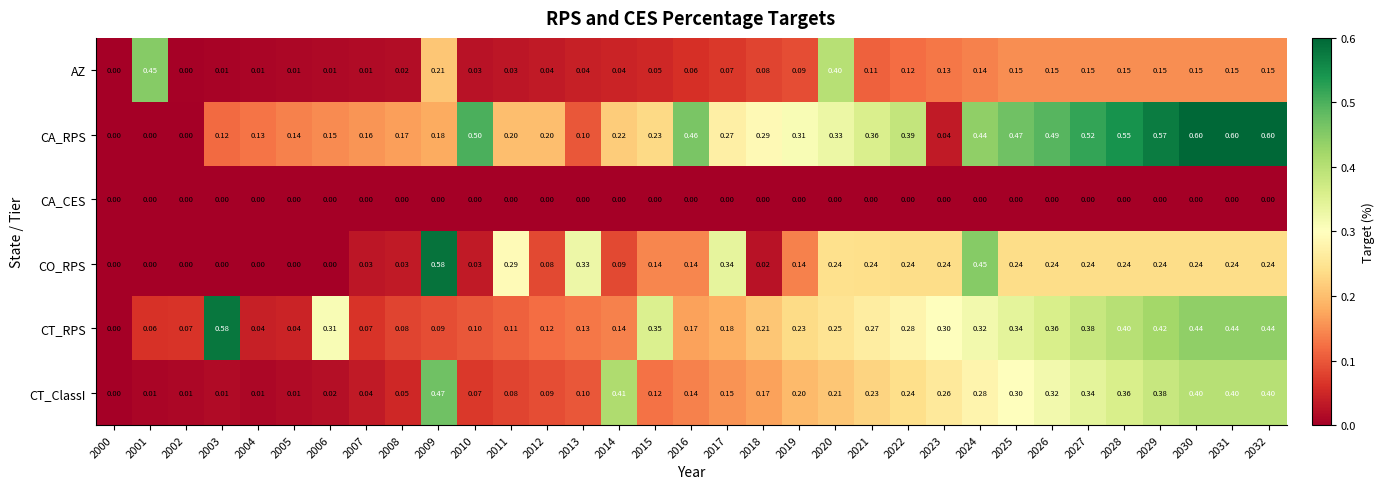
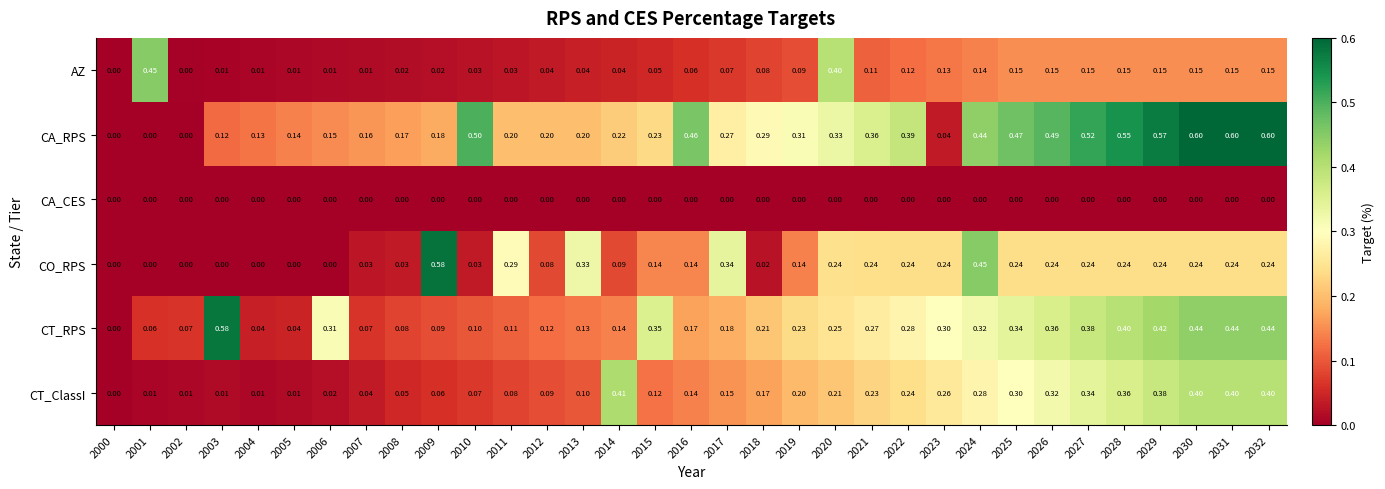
  {
    "AZ": {
      "2000": 0.00,
      "2001": 0.45,
      "2002": 0.00,
      "2003": 0.01,
      "2004": 0.01,
      "2005": 0.01,
      "2006": 0.01,
      "2007": 0.01,
      "2008": 0.02,
-     "2009": 0.21,
+     "2009": 0.02,
      "2010": 0.03,
      "2011": 0.03,
      "2012": 0.04,
      "2013": 0.04,
      "2014": 0.04,
      "2015": 0.05,
      "2016": 0.06,
      "2017": 0.07,
      "2018": 0.08,
      "2019": 0.09,
      "2020": 0.40,
      "2021": 0.11,
      "2022": 0.12,
      "2023": 0.13,
      "2024": 0.14,
      "2025": 0.15,
      "2026": 0.15,
      "2027": 0.15,
      "2028": 0.15,
      "2029": 0.15,
      "2030": 0.15,
      "2031": 0.15,
      "2032": 0.15
    },
    "CA_RPS": {
      "2000": 0.00,
      "2001": 0.00,
      "2002": 0.00,
      "2003": 0.12,
      "2004": 0.13,
      "2005": 0.14,
      "2006": 0.15,
      "2007": 0.16,
      "2008": 0.17,
      "2009": 0.18,
      "2010": 0.50,
      "2011": 0.20,
      "2012": 0.20,
-     "2013": 0.10,
+     "2013": 0.20,
      "2014": 0.22,
      "2015": 0.23,
      "2016": 0.46,
      "2017": 0.27,
      "2018": 0.29,
      "2019": 0.31,
      "2020": 0.33,
      "2021": 0.36,
      "2022": 0.39,
      "2023": 0.04,
      "2024": 0.44,
      "2025": 0.47,
      "2026": 0.49,
      "2027": 0.52,
      "2028": 0.55,
      "2029": 0.57,
      "2030": 0.60,
      "2031": 0.60,
      "2032": 0.60
    },
    "CA_CES": {
      "2000": 0.00,
      "2001": 0.00,
      "2002": 0.00,
      "2003": 0.00,
      "2004": 0.00,
      "2005": 0.00,
      "2006": 0.00,
      "2007": 0.00,
      "2008": 0.00,
      "2009": 0.00,
      "2010": 0.00,
      "2011": 0.00,
      "2012": 0.00,
      "2013": 0.00,
      "2014": 0.00,
      "2015": 0.00,
      "2016": 0.00,
      "2017": 0.00,
      "2018": 0.00,
      "2019": 0.00,
      "2020": 0.00,
      "2021": 0.00,
      "2022": 0.00,
      "2023": 0.00,
      "2024": 0.00,
      "2025": 0.00,
      "2026": 0.00,
      "2027": 0.00,
      "2028": 0.00,
      "2029": 0.00,
      "2030": 0.00,
      "2031": 0.00,
      "2032": 0.00
    },
    "CO_RPS": {
      "2000": 0.00,
      "2001": 0.00,
      "2002": 0.00,
      "2003": 0.00,
      "2004": 0.00,
      "2005": 0.00,
      "2006": 0.00,
      "2007": 0.03,
      "2008": 0.03,
      "2009": 0.58,
      "2010": 0.03,
      "2011": 0.29,
      "2012": 0.08,
      "2013": 0.33,
      "2014": 0.09,
      "2015": 0.14,
      "2016": 0.14,
      "2017": 0.34,
      "2018": 0.02,
      "2019": 0.14,
      "2020": 0.24,
      "2021": 0.24,
      "2022": 0.24,
      "2023": 0.24,
      "2024": 0.45,
      "2025": 0.24,
      "2026": 0.24,
      "2027": 0.24,
      "2028": 0.24,
      "2029": 0.24,
      "2030": 0.24,
      "2031": 0.24,
      "2032": 0.24
    },
    "CT_RPS": {
      "2000": 0.00,
      "2001": 0.06,
      "2002": 0.07,
      "2003": 0.58,
      "2004": 0.04,
      "2005": 0.04,
      "2006": 0.31,
      "2007": 0.07,
      "2008": 0.08,
      "2009": 0.09,
      "2010": 0.10,
      "2011": 0.11,
      "2012": 0.12,
      "2013": 0.13,
      "2014": 0.14,
      "2015": 0.35,
      "2016": 0.17,
      "2017": 0.18,
      "2018": 0.21,
      "2019": 0.23,
      "2020": 0.25,
      "2021": 0.27,
      "2022": 0.28,
      "2023": 0.30,
      "2024": 0.32,
      "2025": 0.34,
      "2026": 0.36,
      "2027": 0.38,
      "2028": 0.40,
      "2029": 0.42,
      "2030": 0.44,
      "2031": 0.44,
      "2032": 0.44
    },
    "CT_ClassI": {
      "2000": 0.00,
      "2001": 0.01,
      "2002": 0.01,
      "2003": 0.01,
      "2004": 0.01,
      "2005": 0.01,
      "2006": 0.02,
      "2007": 0.04,
      "2008": 0.05,
-     "2009": 0.47,
+     "2009": 0.06,
      "2010": 0.07,
      "2011": 0.08,
      "2012": 0.09,
      "2013": 0.10,
      "2014": 0.41,
      "2015": 0.12,
      "2016": 0.14,
      "2017": 0.15,
      "2018": 0.17,
      "2019": 0.20,
      "2020": 0.21,
      "2021": 0.23,
      "2022": 0.24,
      "2023": 0.26,
      "2024": 0.28,
      "2025": 0.30,
      "2026": 0.32,
      "2027": 0.34,
      "2028": 0.36,
      "2029": 0.38,
      "2030": 0.40,
      "2031": 0.40,
      "2032": 0.40
    }
  }
